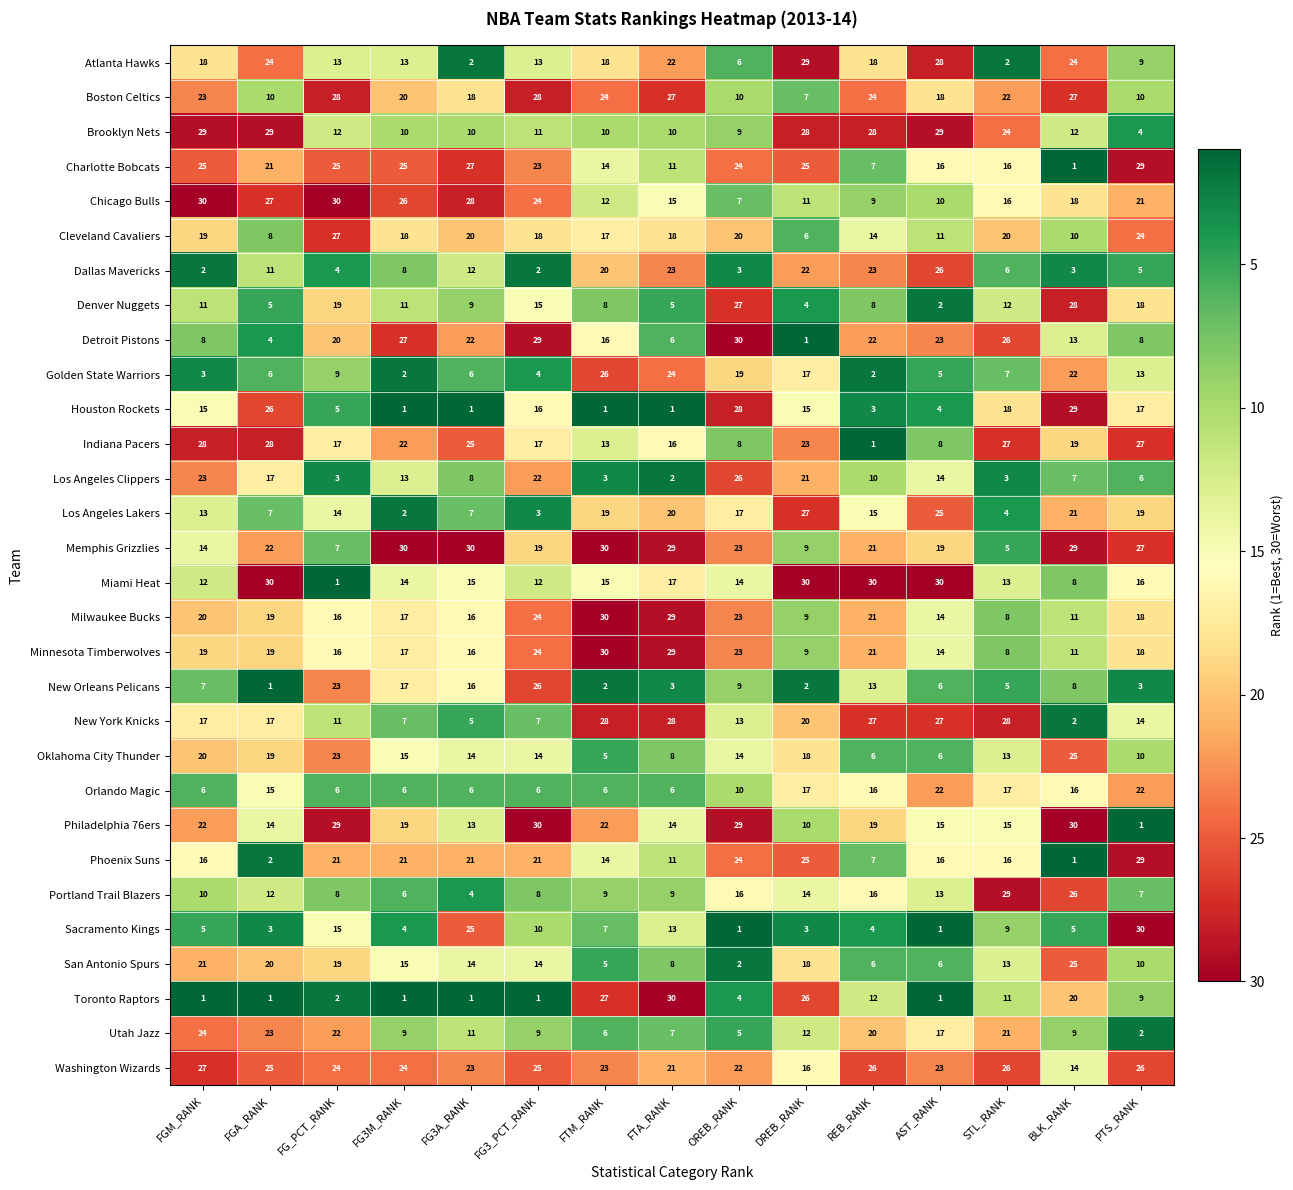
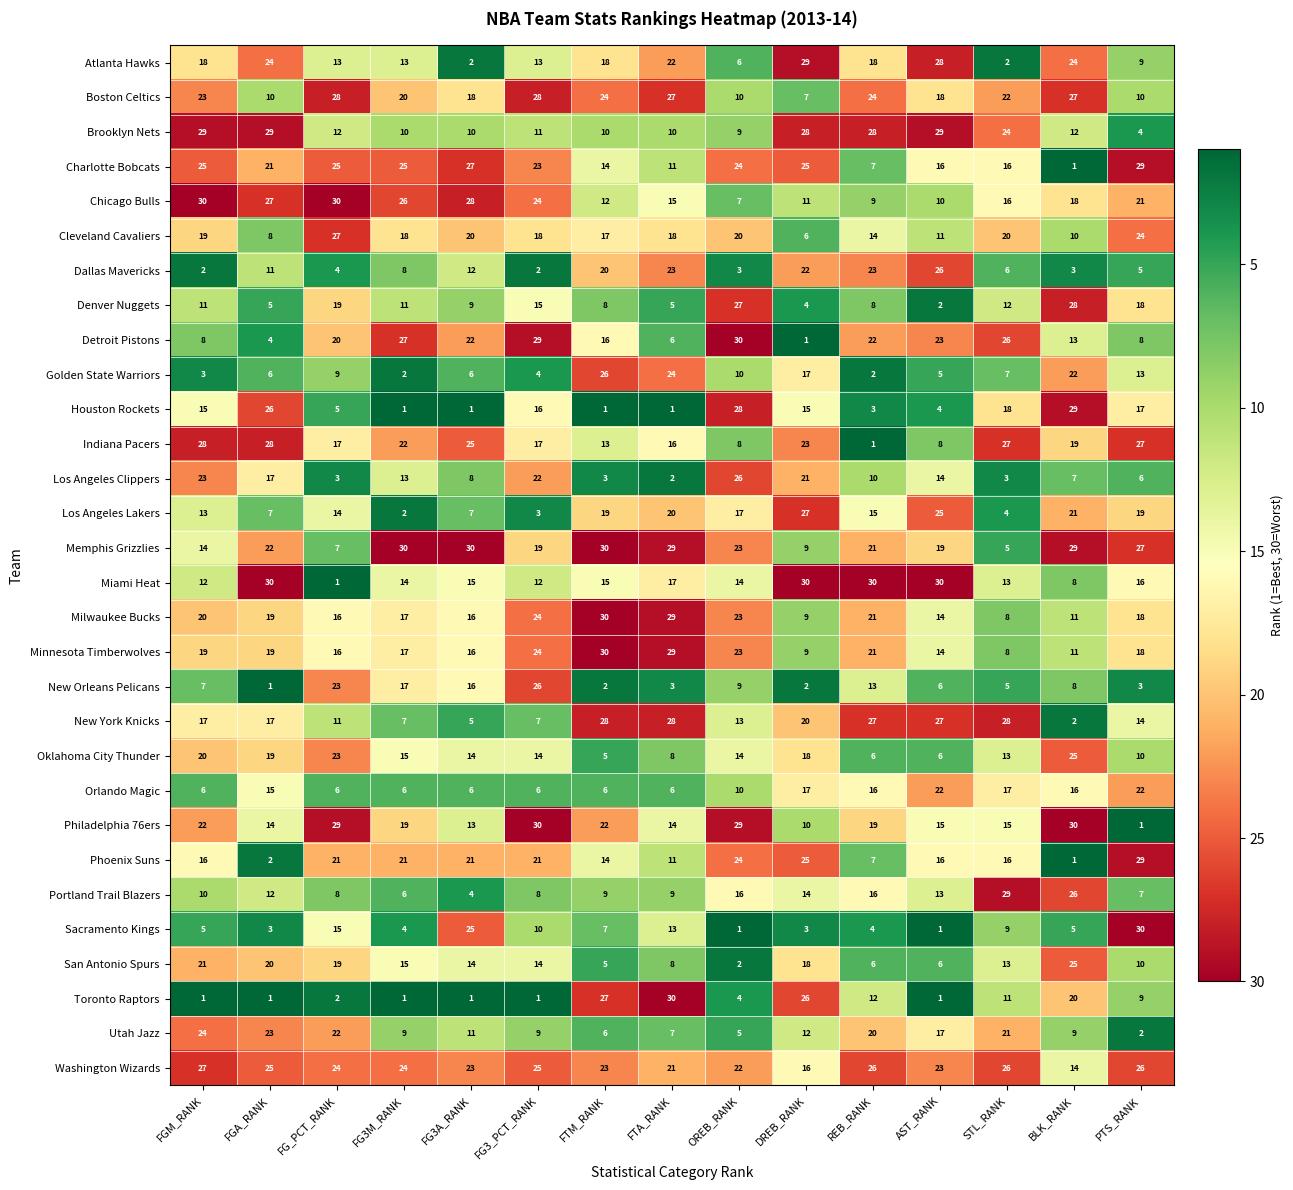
  {
    "Golden State Warriors": {
      "FGM_RANK": 3,
      "FGA_RANK": 6,
      "FG_PCT_RANK": 9,
      "FG3M_RANK": 2,
      "FG3A_RANK": 6,
      "FG3_PCT_RANK": 4,
      "FTM_RANK": 26,
      "FTA_RANK": 24,
-     "OREB_RANK": 19,
+     "OREB_RANK": 10,
      "DREB_RANK": 17,
      "REB_RANK": 2,
      "AST_RANK": 5,
      "STL_RANK": 7,
      "BLK_RANK": 22,
      "PTS_RANK": 13
    }
  }
